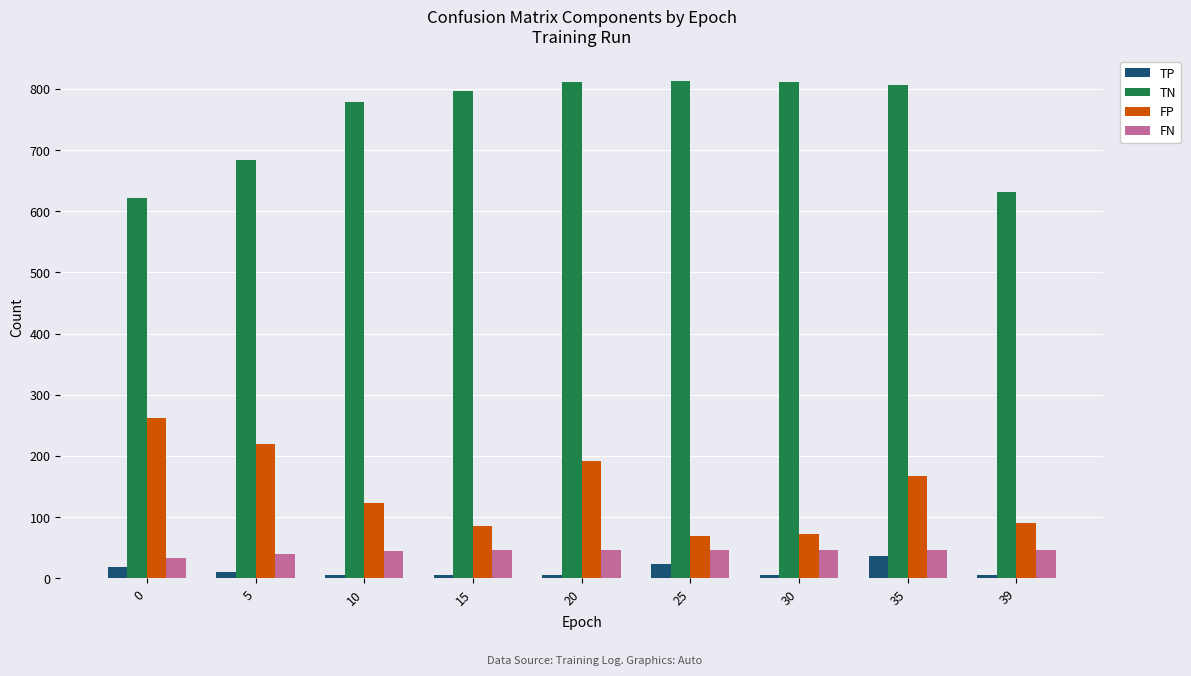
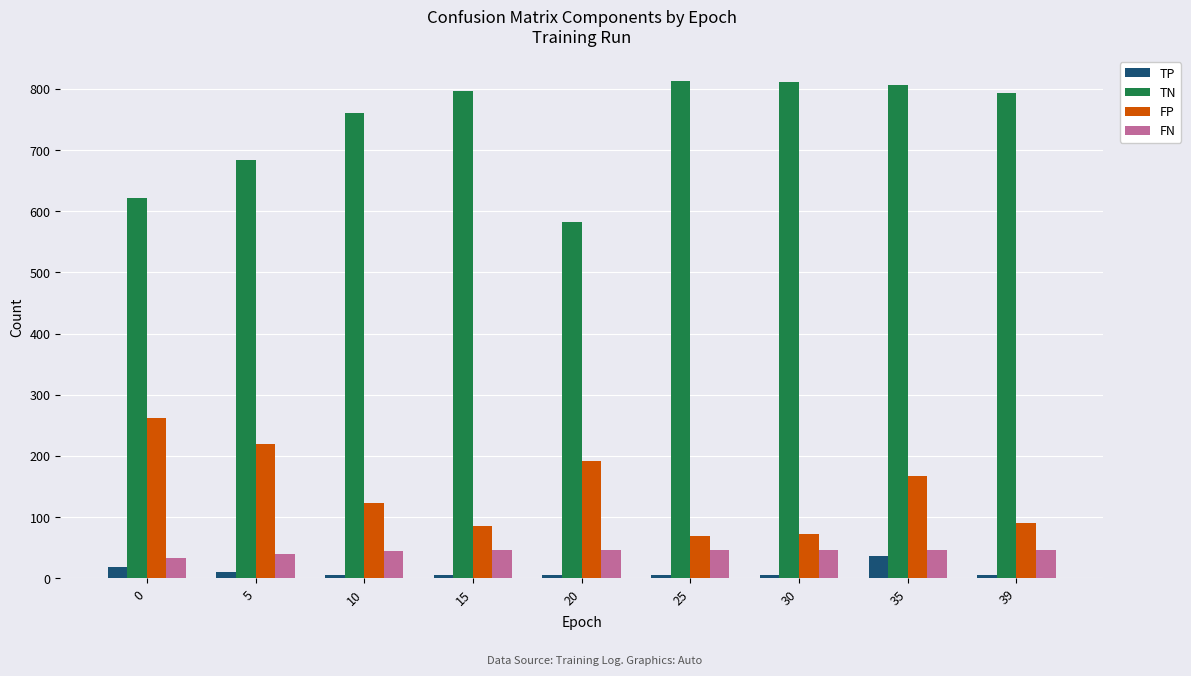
  {
    "TP": {
      "0": 20,
      "5": 10,
      "10": 10,
      "15": 10,
      "20": 10,
-     "25": 20,
+     "25": 10,
      "30": 10,
      "35": 40,
      "39": 10
    },
    "TN": {
      "0": 620,
      "5": 680,
-     "10": 780,
+     "10": 760,
      "15": 800,
-     "20": 810,
+     "20": 580,
      "25": 810,
      "30": 810,
      "35": 810,
-     "39": 630
+     "39": 790
    },
    "FP": {
      "0": 260,
      "5": 220,
      "10": 120,
      "15": 90,
      "20": 190,
      "25": 70,
      "30": 70,
      "35": 170,
      "39": 90
    },
    "FN": {
      "0": 30,
      "5": 40,
      "10": 50,
      "15": 50,
      "20": 50,
      "25": 50,
      "30": 50,
      "35": 50,
      "39": 50
    }
  }
